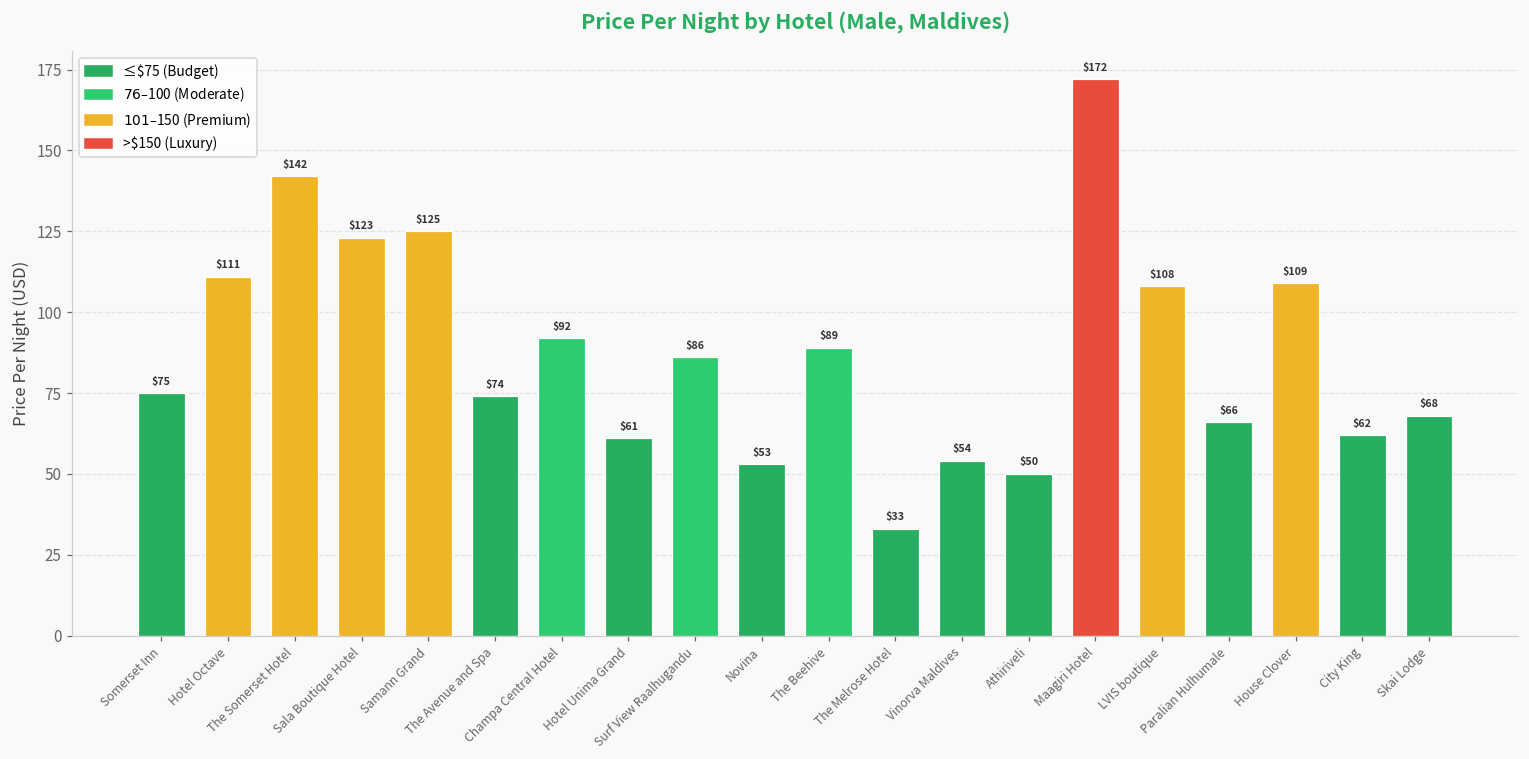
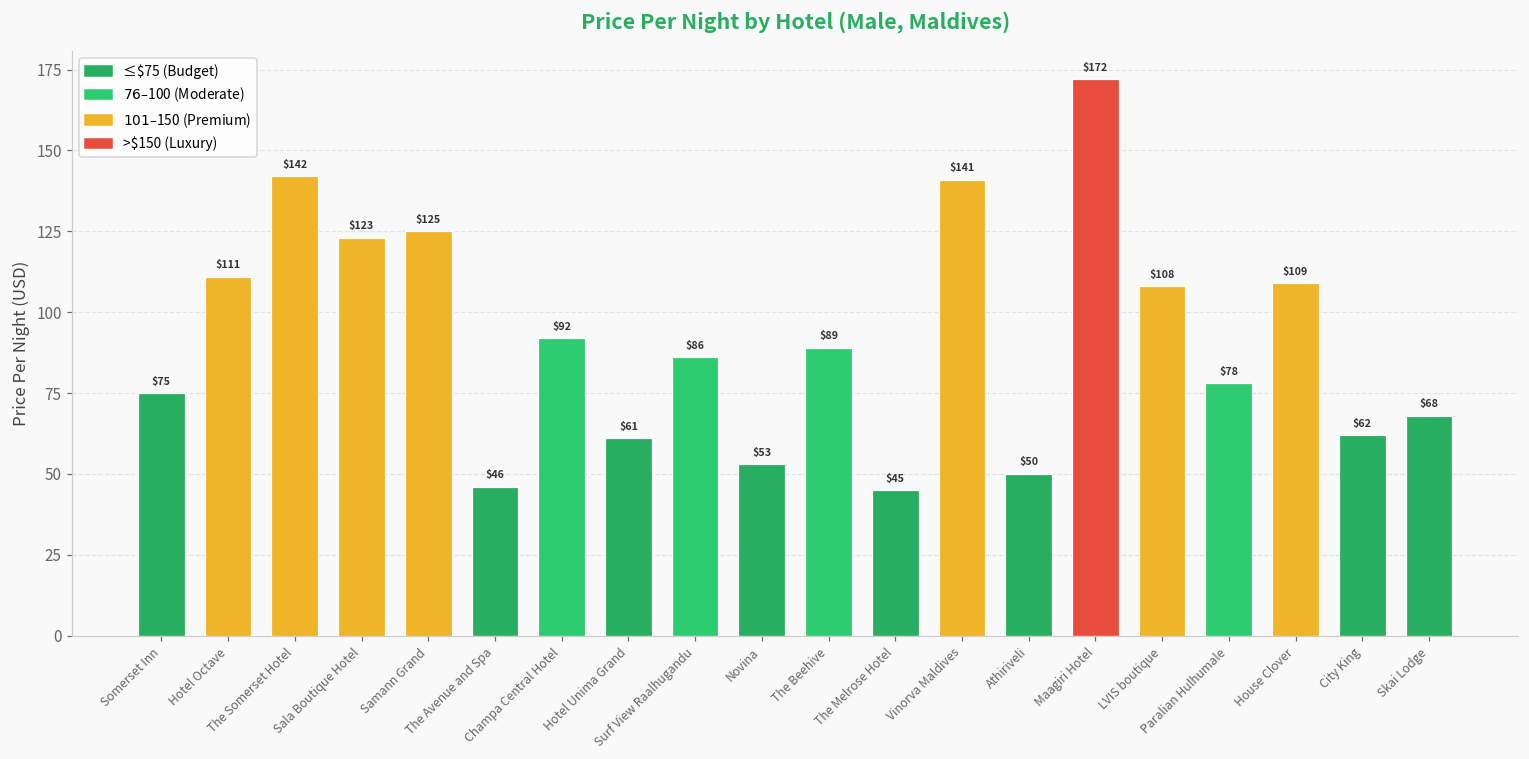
  {
    "Somerset Inn": "$75",
    "Hotel Octave": "$111",
    "The Somerset Hotel": "$142",
    "Sala Boutique Hotel": "$123",
    "Samann Grand": "$125",
-   "The Avenue and Spa": "$74",
+   "The Avenue and Spa": "$46",
    "Champa Central Hotel": "$92",
    "Hotel Unima Grand": "$61",
    "Surf View Raalhugandu": "$86",
    "Novina": "$53",
    "The Beehive": "$89",
-   "The Melrose Hotel": "$33",
-   "Vinorva Maldives": "$54",
+   "The Melrose Hotel": "$45",
+   "Vinorva Maldives": "$141",
    "Athiriveli": "$50",
    "Maagiri Hotel": "$172",
    "LVIS boutique": "$108",
-   "Paralian Hulhumale": "$66",
+   "Paralian Hulhumale": "$78",
    "House Clover": "$109",
    "City King": "$62",
    "Skai Lodge": "$68"
  }
